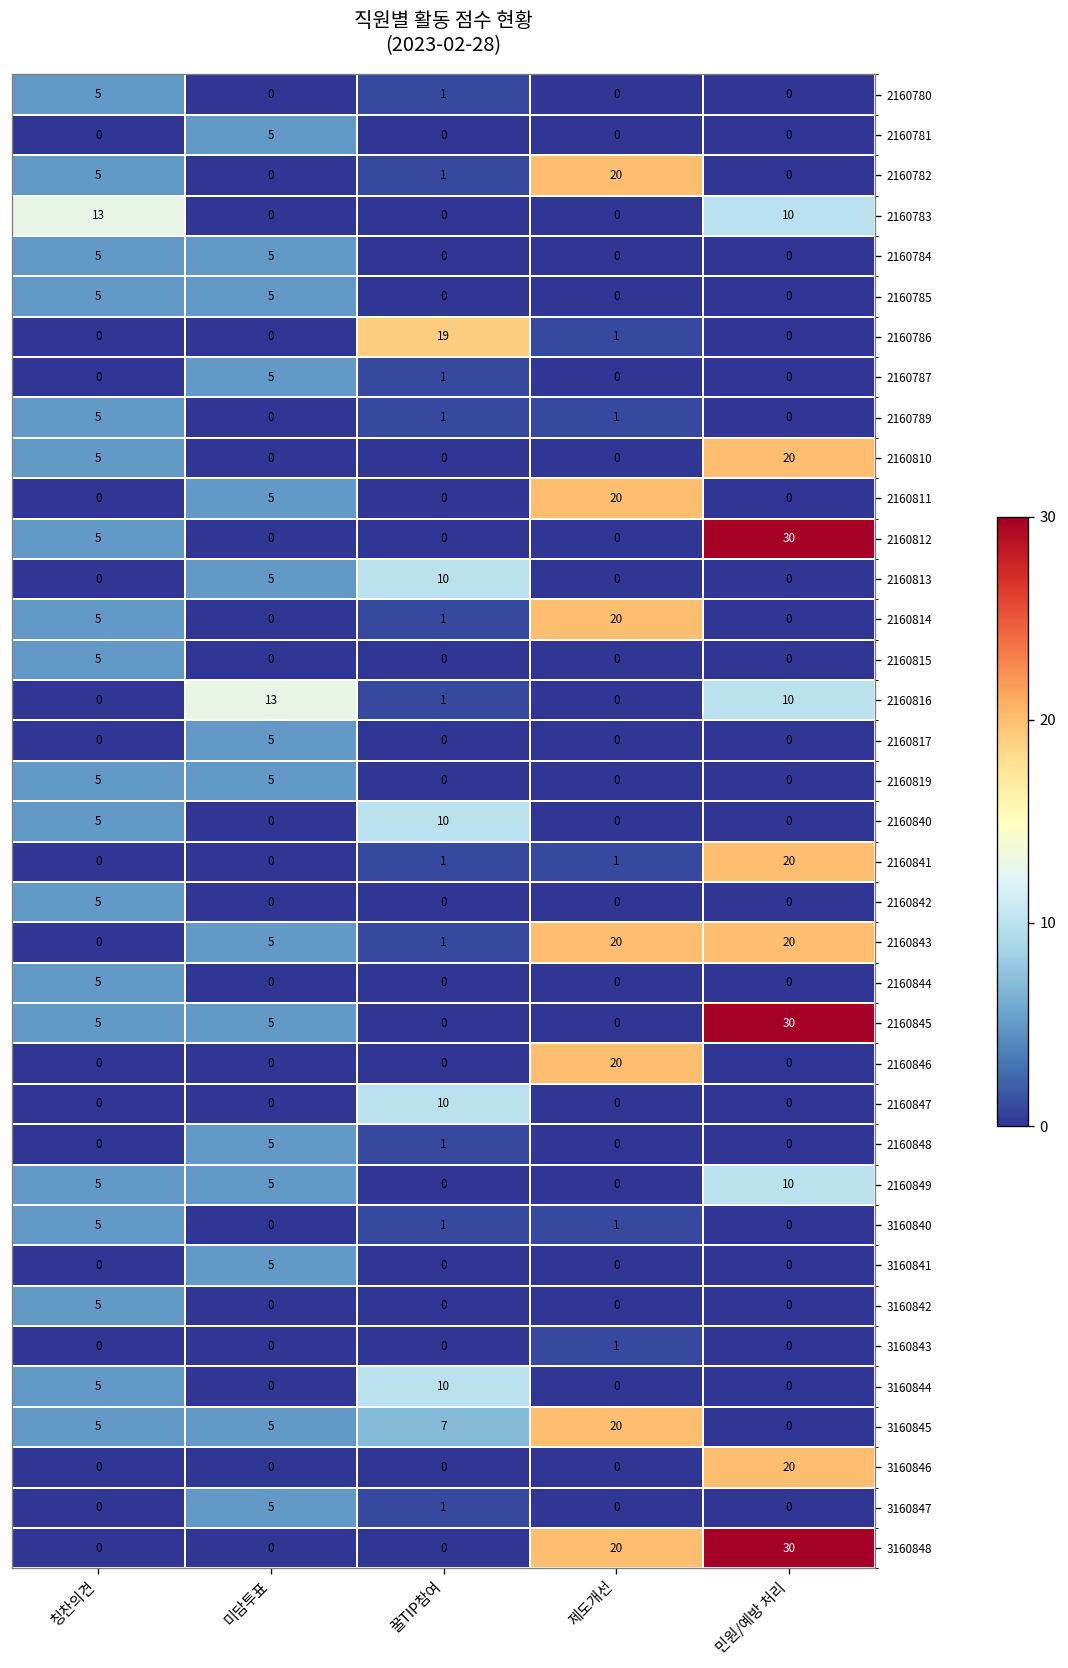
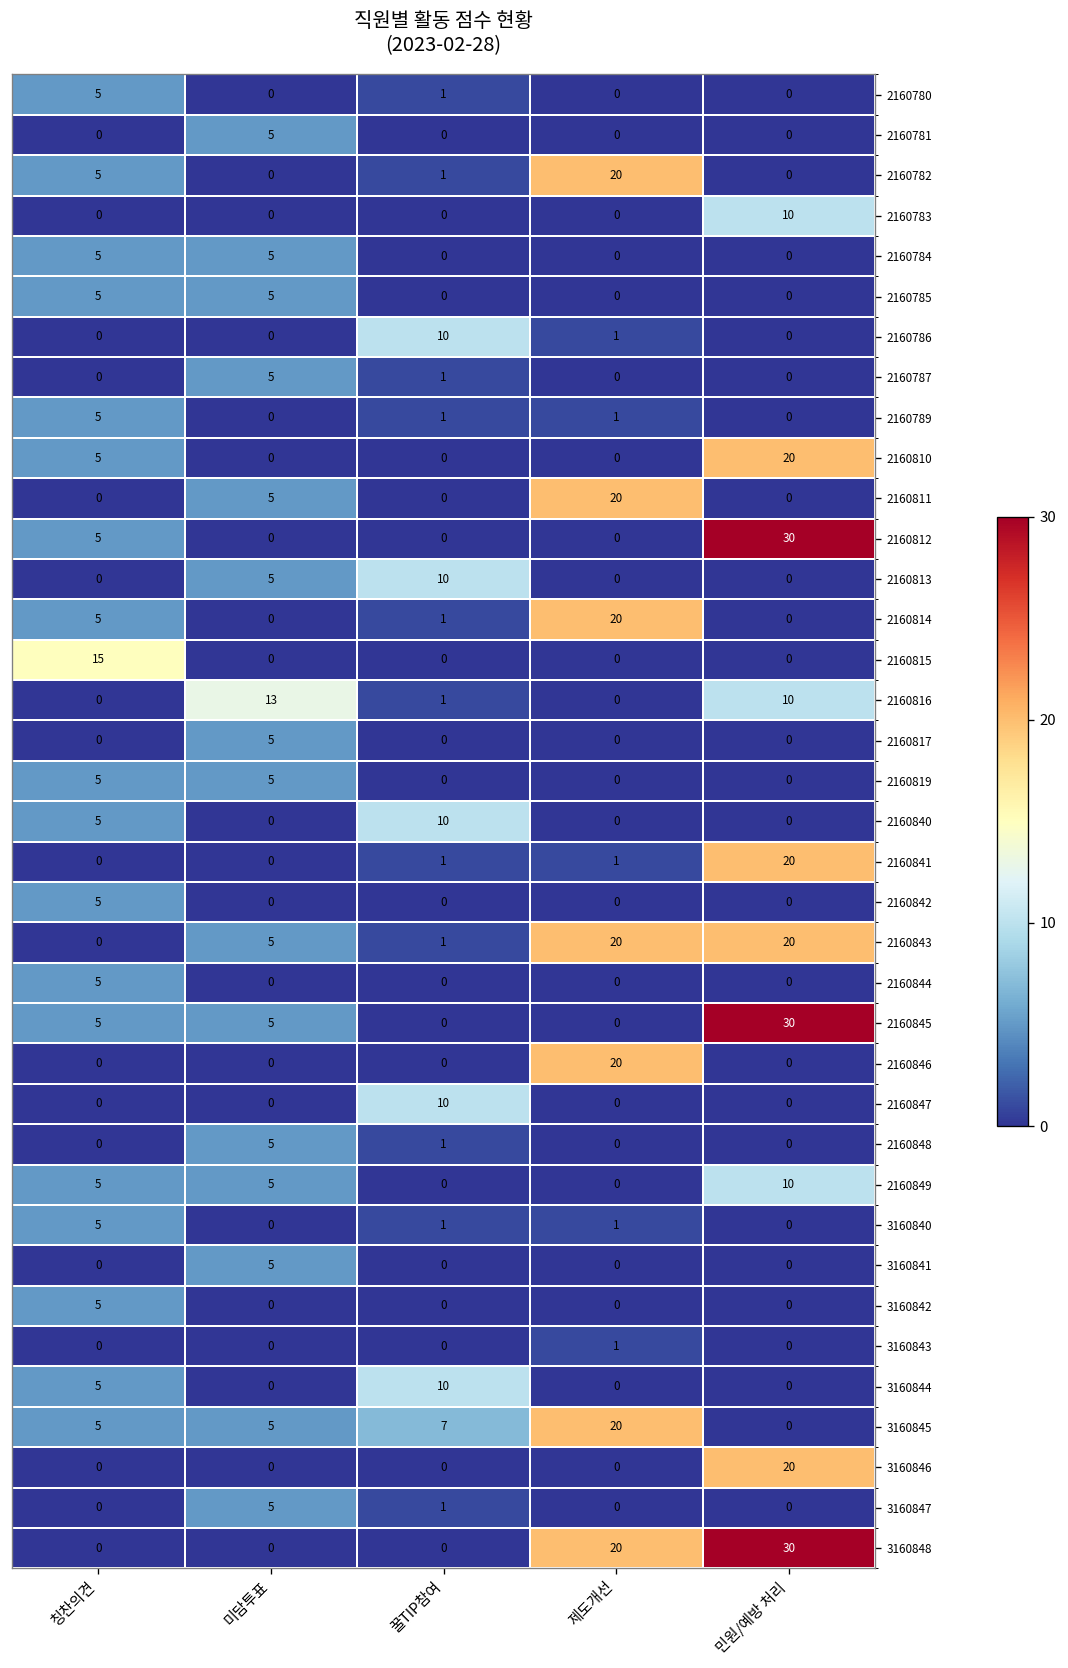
  {
    "2160780": {
      "칭찬의견": 5,
      "미담투표": 0,
      "꿀TIP참여": 1,
      "제도개선": 0,
      "민원/예방 처리": 0
    },
    "2160781": {
      "칭찬의견": 0,
      "미담투표": 5,
      "꿀TIP참여": 0,
      "제도개선": 0,
      "민원/예방 처리": 0
    },
    "2160782": {
      "칭찬의견": 5,
      "미담투표": 0,
      "꿀TIP참여": 1,
      "제도개선": 20,
      "민원/예방 처리": 0
    },
    "2160783": {
-     "칭찬의견": 13,
+     "칭찬의견": 0,
      "미담투표": 0,
      "꿀TIP참여": 0,
      "제도개선": 0,
      "민원/예방 처리": 10
    },
    "2160784": {
      "칭찬의견": 5,
      "미담투표": 5,
      "꿀TIP참여": 0,
      "제도개선": 0,
      "민원/예방 처리": 0
    },
    "2160785": {
      "칭찬의견": 5,
      "미담투표": 5,
      "꿀TIP참여": 0,
      "제도개선": 0,
      "민원/예방 처리": 0
    },
    "2160786": {
      "칭찬의견": 0,
      "미담투표": 0,
-     "꿀TIP참여": 19,
+     "꿀TIP참여": 10,
      "제도개선": 1,
      "민원/예방 처리": 0
    },
    "2160787": {
      "칭찬의견": 0,
      "미담투표": 5,
      "꿀TIP참여": 1,
      "제도개선": 0,
      "민원/예방 처리": 0
    },
    "2160789": {
      "칭찬의견": 5,
      "미담투표": 0,
      "꿀TIP참여": 1,
      "제도개선": 1,
      "민원/예방 처리": 0
    },
    "2160810": {
      "칭찬의견": 5,
      "미담투표": 0,
      "꿀TIP참여": 0,
      "제도개선": 0,
      "민원/예방 처리": 20
    },
    "2160811": {
      "칭찬의견": 0,
      "미담투표": 5,
      "꿀TIP참여": 0,
      "제도개선": 20,
      "민원/예방 처리": 0
    },
    "2160812": {
      "칭찬의견": 5,
      "미담투표": 0,
      "꿀TIP참여": 0,
      "제도개선": 0,
      "민원/예방 처리": 30
    },
    "2160813": {
      "칭찬의견": 0,
      "미담투표": 5,
      "꿀TIP참여": 10,
      "제도개선": 0,
      "민원/예방 처리": 0
    },
    "2160814": {
      "칭찬의견": 5,
      "미담투표": 0,
      "꿀TIP참여": 1,
      "제도개선": 20,
      "민원/예방 처리": 0
    },
    "2160815": {
-     "칭찬의견": 5,
+     "칭찬의견": 15,
      "미담투표": 0,
      "꿀TIP참여": 0,
      "제도개선": 0,
      "민원/예방 처리": 0
    },
    "2160816": {
      "칭찬의견": 0,
      "미담투표": 13,
      "꿀TIP참여": 1,
      "제도개선": 0,
      "민원/예방 처리": 10
    },
    "2160817": {
      "칭찬의견": 0,
      "미담투표": 5,
      "꿀TIP참여": 0,
      "제도개선": 0,
      "민원/예방 처리": 0
    },
    "2160819": {
      "칭찬의견": 5,
      "미담투표": 5,
      "꿀TIP참여": 0,
      "제도개선": 0,
      "민원/예방 처리": 0
    },
    "2160840": {
      "칭찬의견": 5,
      "미담투표": 0,
      "꿀TIP참여": 10,
      "제도개선": 0,
      "민원/예방 처리": 0
    },
    "2160841": {
      "칭찬의견": 0,
      "미담투표": 0,
      "꿀TIP참여": 1,
      "제도개선": 1,
      "민원/예방 처리": 20
    },
    "2160842": {
      "칭찬의견": 5,
      "미담투표": 0,
      "꿀TIP참여": 0,
      "제도개선": 0,
      "민원/예방 처리": 0
    },
    "2160843": {
      "칭찬의견": 0,
      "미담투표": 5,
      "꿀TIP참여": 1,
      "제도개선": 20,
      "민원/예방 처리": 20
    },
    "2160844": {
      "칭찬의견": 5,
      "미담투표": 0,
      "꿀TIP참여": 0,
      "제도개선": 0,
      "민원/예방 처리": 0
    },
    "2160845": {
      "칭찬의견": 5,
      "미담투표": 5,
      "꿀TIP참여": 0,
      "제도개선": 0,
      "민원/예방 처리": 30
    },
    "2160846": {
      "칭찬의견": 0,
      "미담투표": 0,
      "꿀TIP참여": 0,
      "제도개선": 20,
      "민원/예방 처리": 0
    },
    "2160847": {
      "칭찬의견": 0,
      "미담투표": 0,
      "꿀TIP참여": 10,
      "제도개선": 0,
      "민원/예방 처리": 0
    },
    "2160848": {
      "칭찬의견": 0,
      "미담투표": 5,
      "꿀TIP참여": 1,
      "제도개선": 0,
      "민원/예방 처리": 0
    },
    "2160849": {
      "칭찬의견": 5,
      "미담투표": 5,
      "꿀TIP참여": 0,
      "제도개선": 0,
      "민원/예방 처리": 10
    },
    "3160840": {
      "칭찬의견": 5,
      "미담투표": 0,
      "꿀TIP참여": 1,
      "제도개선": 1,
      "민원/예방 처리": 0
    },
    "3160841": {
      "칭찬의견": 0,
      "미담투표": 5,
      "꿀TIP참여": 0,
      "제도개선": 0,
      "민원/예방 처리": 0
    },
    "3160842": {
      "칭찬의견": 5,
      "미담투표": 0,
      "꿀TIP참여": 0,
      "제도개선": 0,
      "민원/예방 처리": 0
    },
    "3160843": {
      "칭찬의견": 0,
      "미담투표": 0,
      "꿀TIP참여": 0,
      "제도개선": 1,
      "민원/예방 처리": 0
    },
    "3160844": {
      "칭찬의견": 5,
      "미담투표": 0,
      "꿀TIP참여": 10,
      "제도개선": 0,
      "민원/예방 처리": 0
    },
    "3160845": {
      "칭찬의견": 5,
      "미담투표": 5,
      "꿀TIP참여": 7,
      "제도개선": 20,
      "민원/예방 처리": 0
    },
    "3160846": {
      "칭찬의견": 0,
      "미담투표": 0,
      "꿀TIP참여": 0,
      "제도개선": 0,
      "민원/예방 처리": 20
    },
    "3160847": {
      "칭찬의견": 0,
      "미담투표": 5,
      "꿀TIP참여": 1,
      "제도개선": 0,
      "민원/예방 처리": 0
    },
    "3160848": {
      "칭찬의견": 0,
      "미담투표": 0,
      "꿀TIP참여": 0,
      "제도개선": 20,
      "민원/예방 처리": 30
    }
  }
